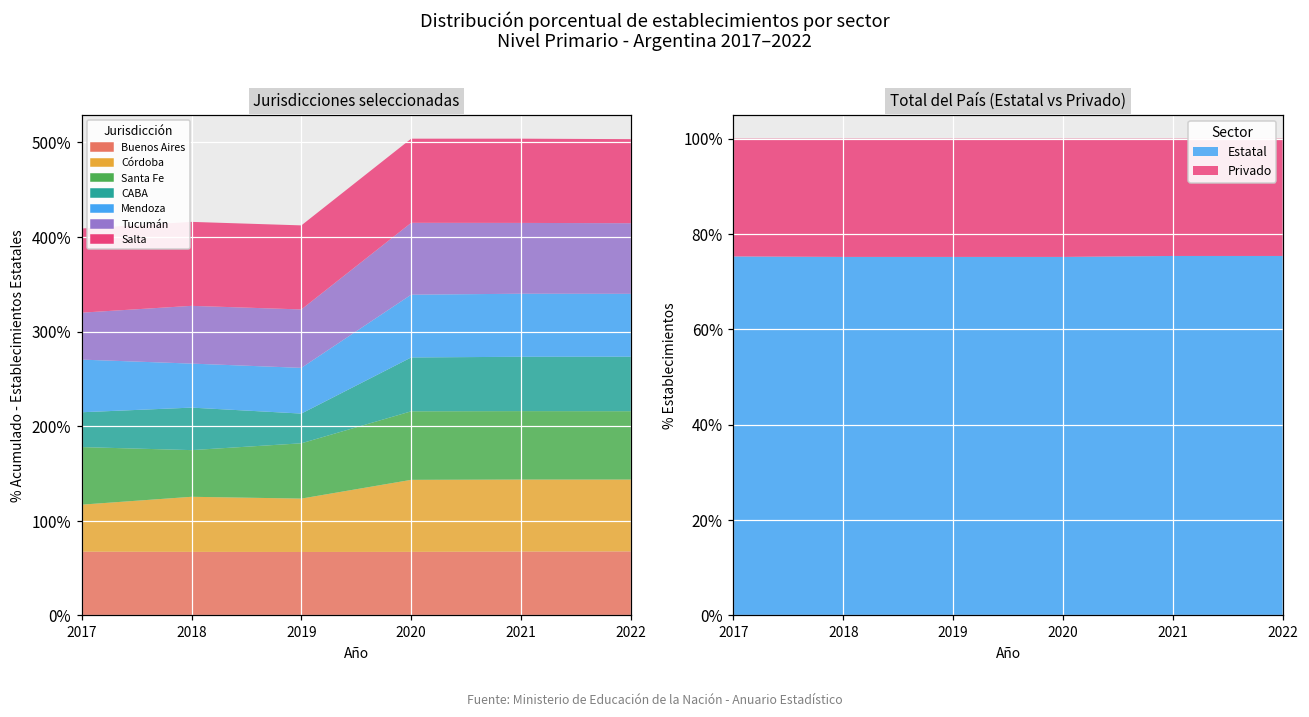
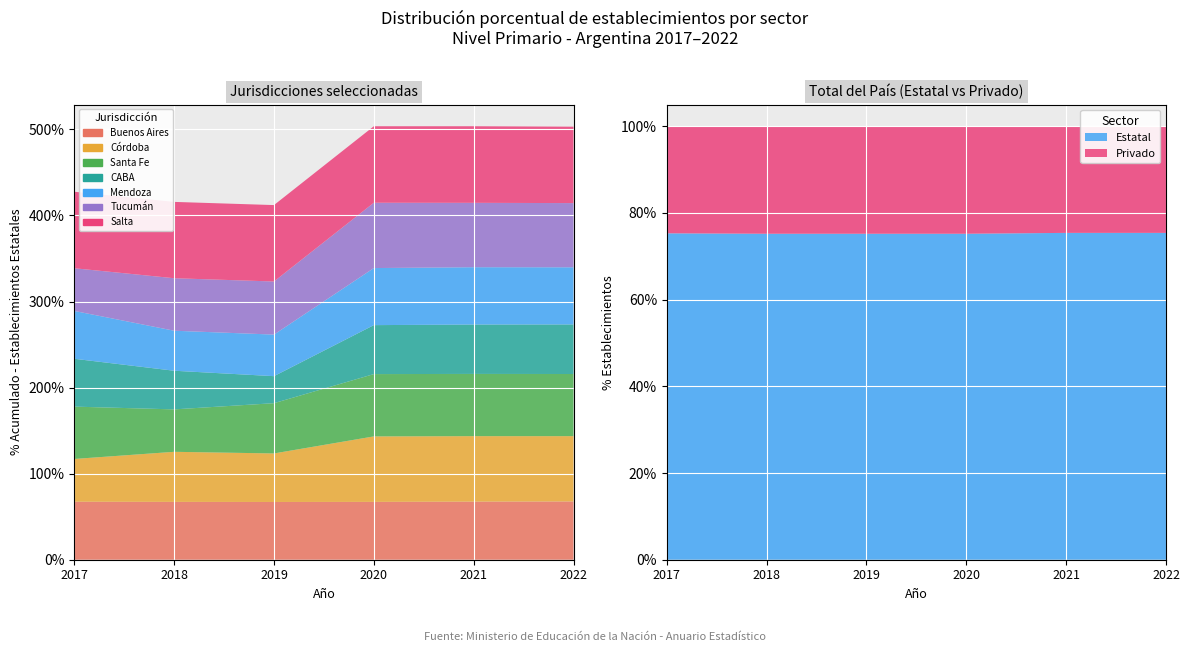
  {
    "Jurisdicciones seleccionadas": {
      "Córdoba": {
        "2017": "50%",
        "2018": "60%",
        "2019": "60%",
        "2020": "80%",
        "2021": "80%",
        "2022": "80%"
      },
      "Santa Fe": {
        "2017": "60%",
        "2018": "50%",
        "2019": "60%",
        "2020": "70%",
        "2021": "70%",
        "2022": "70%"
      },
      "CABA": {
-       "2017": "40%",
+       "2017": "60%",
        "2018": "40%",
        "2019": "30%",
        "2020": "60%",
        "2021": "60%",
        "2022": "60%"
      },
      "Mendoza": {
        "2017": "60%",
        "2018": "50%",
        "2019": "50%",
        "2020": "70%",
        "2021": "70%",
        "2022": "70%"
      },
      "Tucumán": {
        "2017": "50%",
        "2018": "60%",
        "2019": "60%",
        "2020": "80%",
        "2021": "70%",
        "2022": "70%"
      }
    },
    "Total del País (Estatal vs Privado)": {
      "Estatal": {
        "2017": "75%",
        "2018": "75%",
        "2019": "75%",
        "2020": "75%",
        "2021": "75%",
        "2022": "75%"
      },
      "Privado": {
        "2017": "25%",
        "2018": "25%",
        "2019": "25%",
        "2020": "25%",
        "2021": "25%",
        "2022": "25%"
      }
    }
  }
